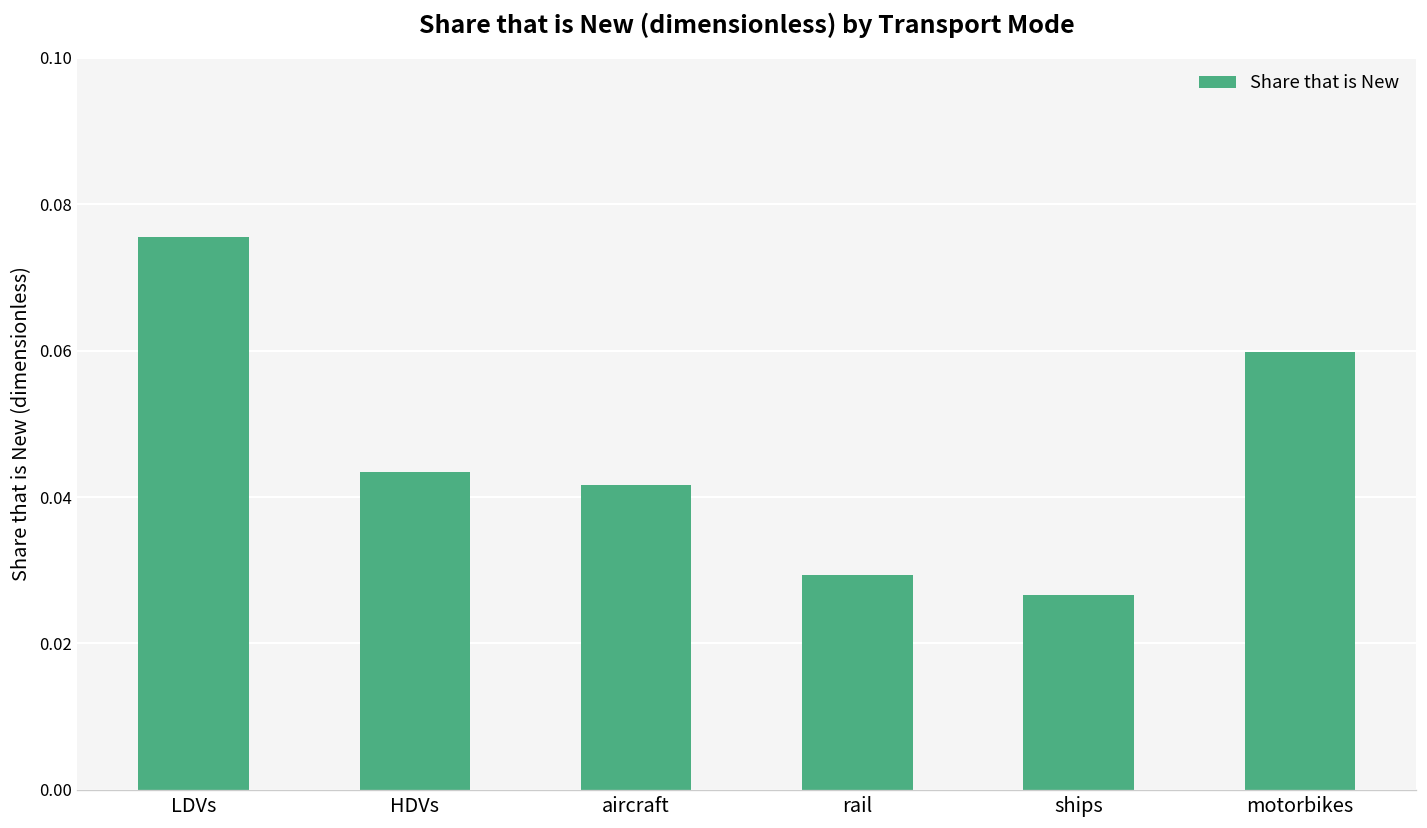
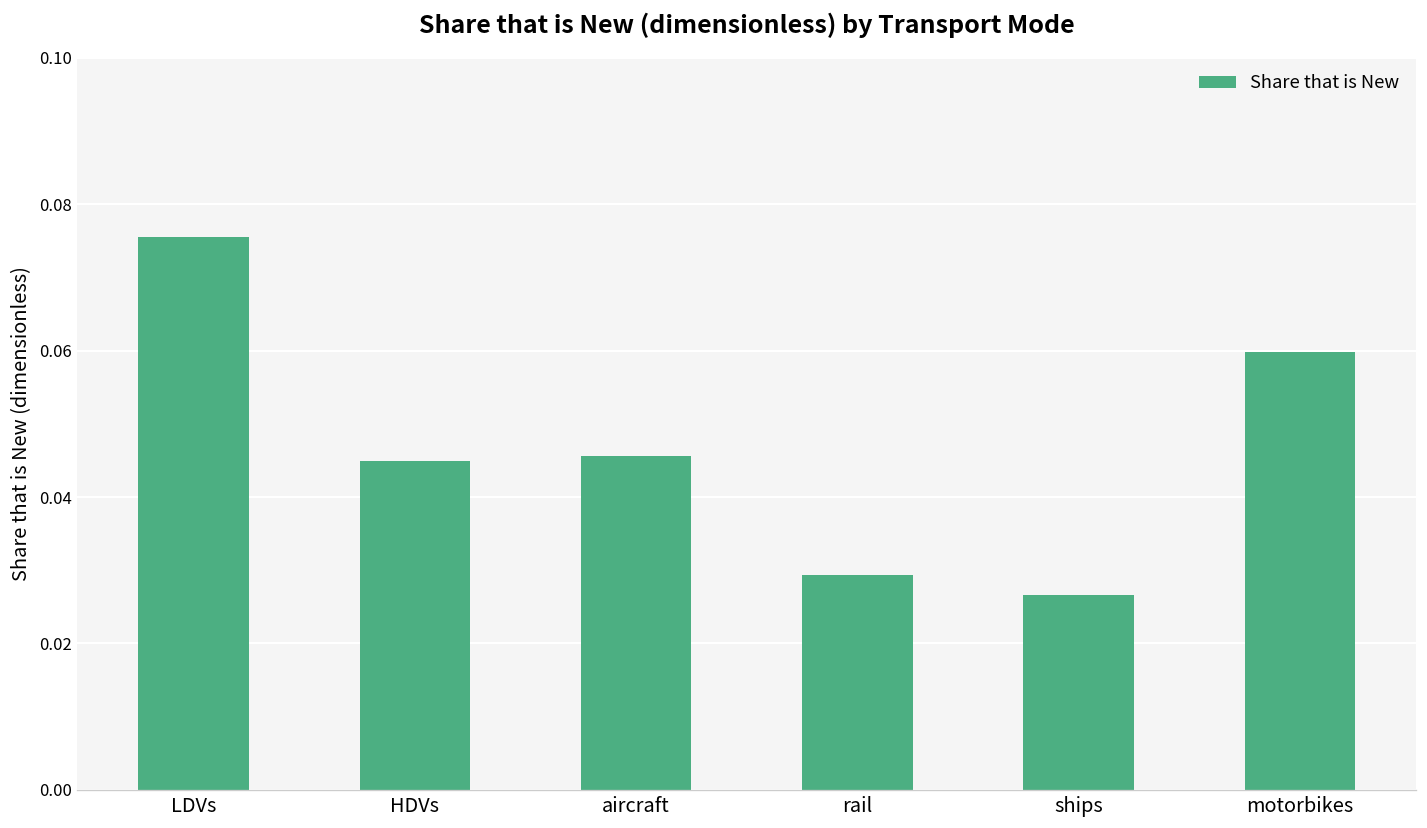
  {
    "LDVs": 0.076,
-   "HDVs": 0.043,
-   "aircraft": 0.042,
+   "HDVs": 0.045,
+   "aircraft": 0.046,
    "rail": 0.029,
    "ships": 0.027,
    "motorbikes": 0.060
  }
